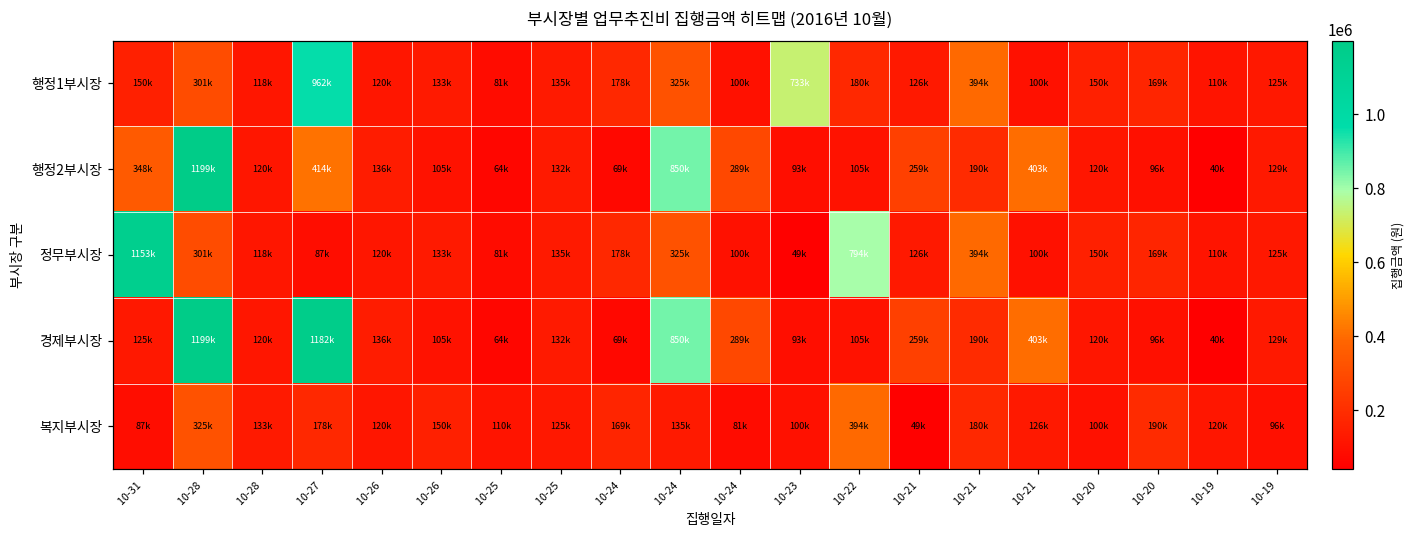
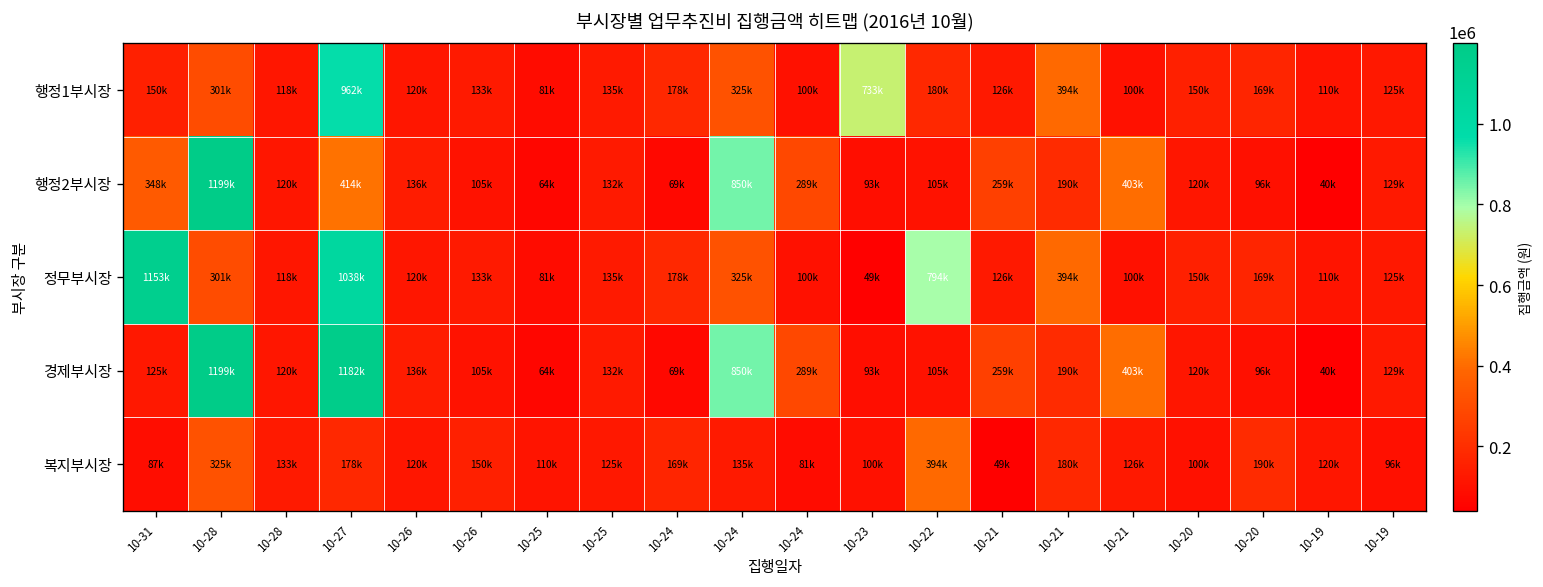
  {
    "행정1부시장": {
      "10-31": "150k",
      "10-27": "962k",
      "10-23": "733k",
      "10-22": "180k"
    },
    "행정2부시장": {
      "10-31": "348k",
      "10-27": "414k",
      "10-23": "93k",
      "10-22": "105k"
    },
    "정무부시장": {
      "10-31": "1153k",
-     "10-27": "87k",
+     "10-27": "1038k",
      "10-23": "49k",
      "10-22": "794k"
    },
    "경제부시장": {
      "10-31": "125k",
      "10-27": "1182k",
      "10-23": "93k",
      "10-22": "105k"
    },
    "복지부시장": {
      "10-31": "87k",
      "10-27": "178k",
      "10-23": "100k",
      "10-22": "394k"
    }
  }
